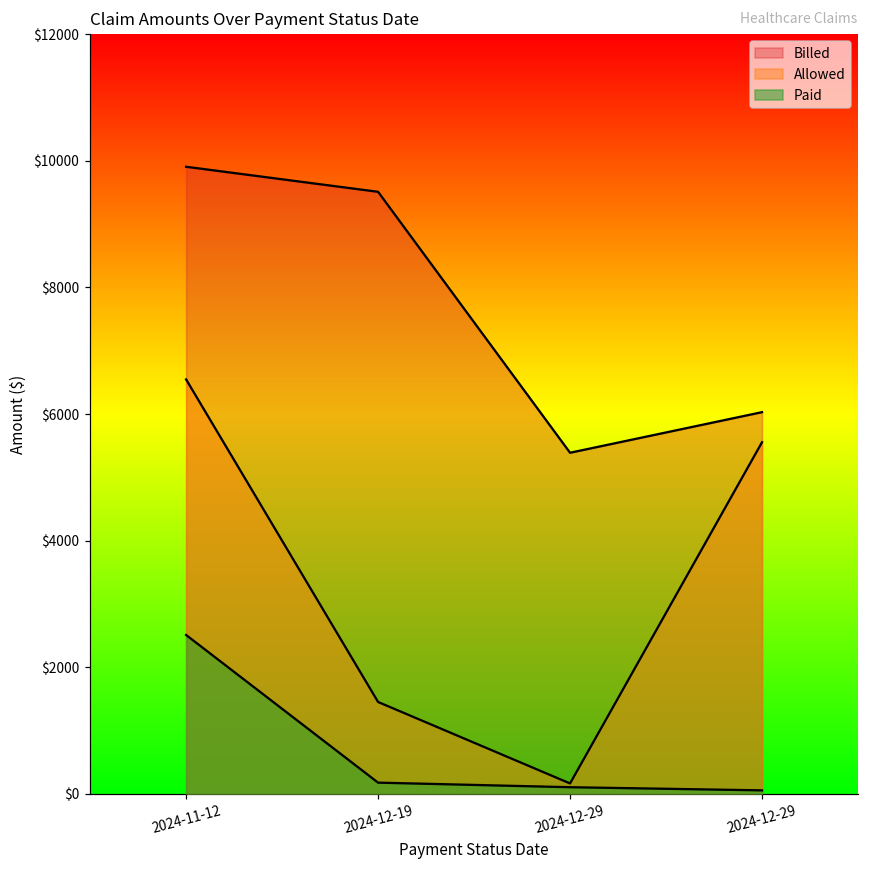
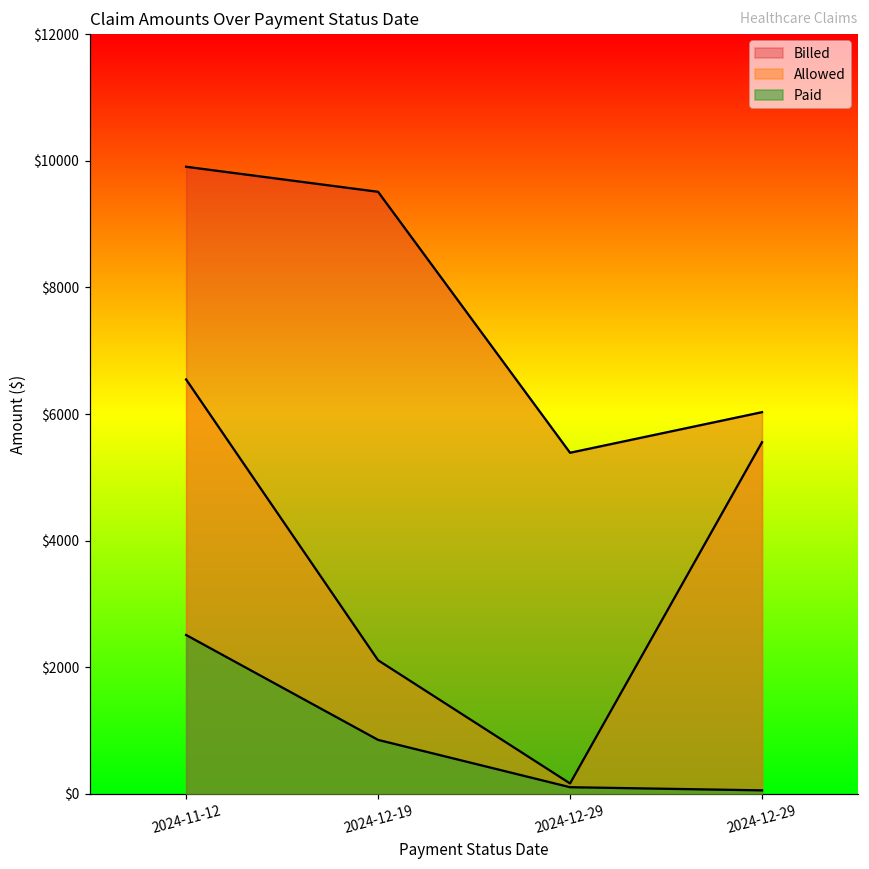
  {
    "Billed": {
      "2024-11-12": "$9900",
      "2024-12-19": "$9500"
    },
    "Allowed": {
      "2024-11-12": "$6500",
-     "2024-12-19": "$1400"
+     "2024-12-19": "$2100"
    },
    "Paid": {
      "2024-11-12": "$2500",
-     "2024-12-19": "$200"
+     "2024-12-19": "$800"
    }
  }
